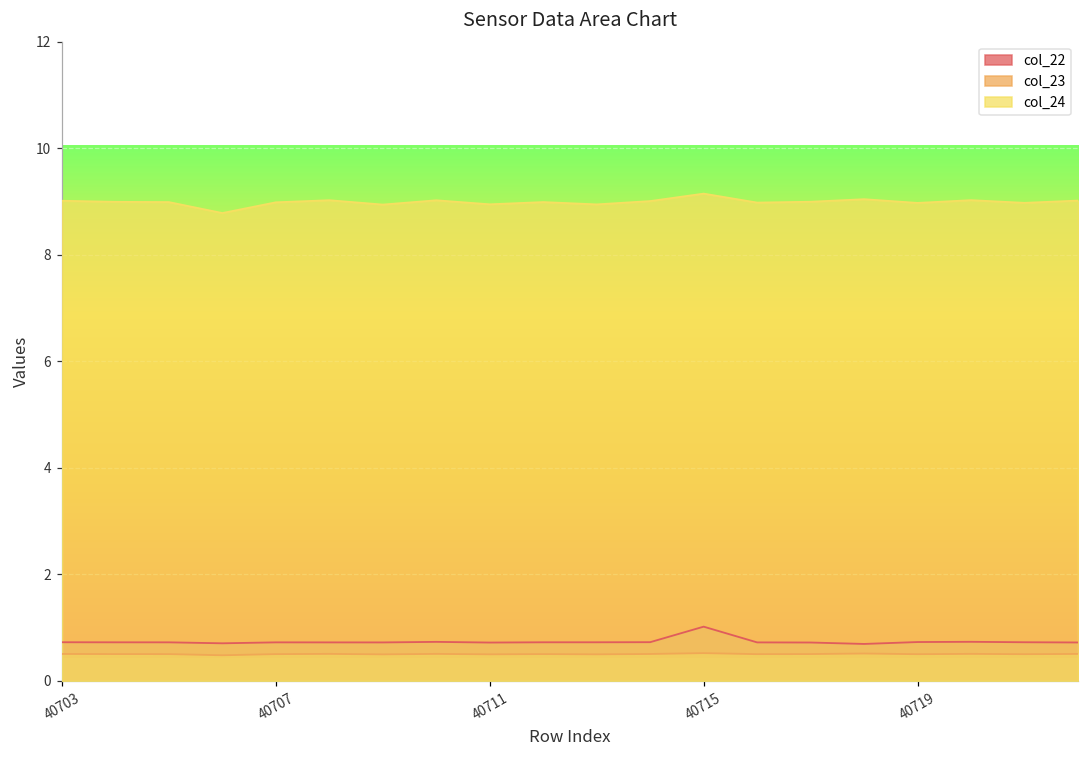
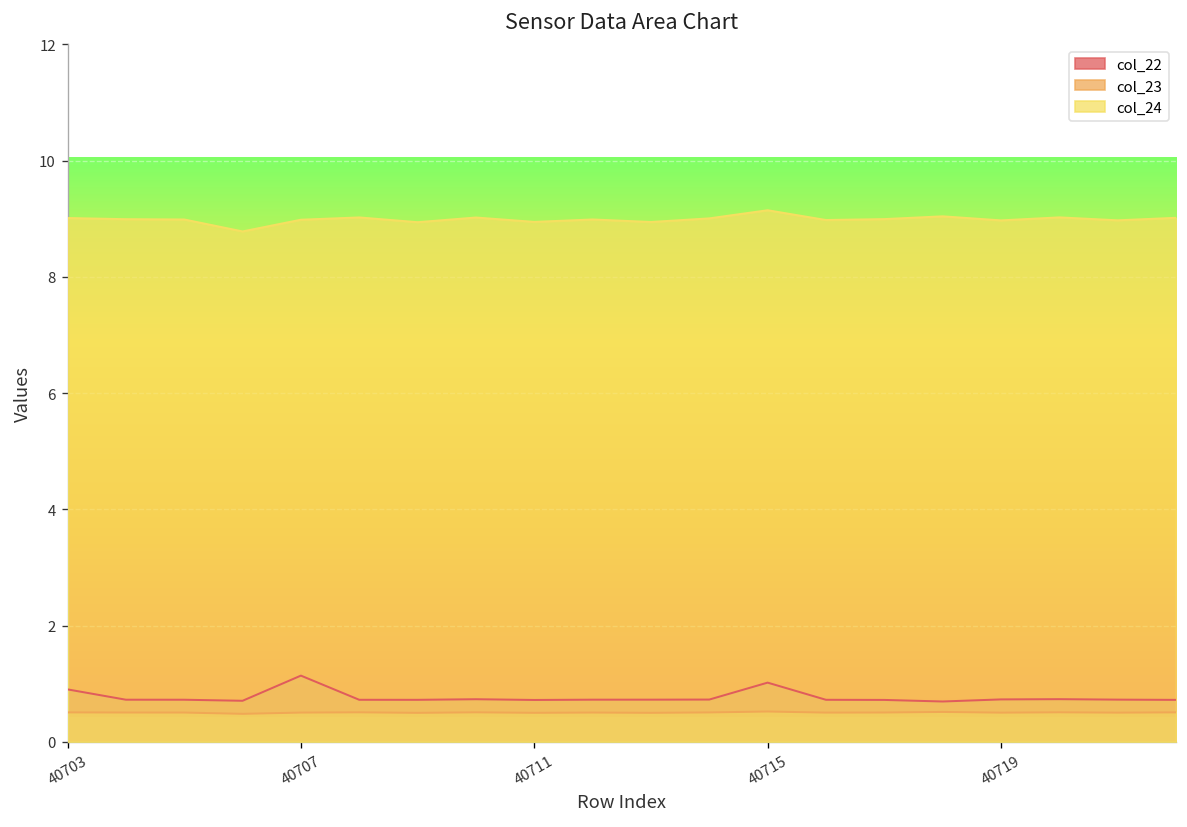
  {
    "col_22": {
-     "40703": 0.7,
-     "40707": 0.7,
+     "40703": 0.9,
+     "40707": 1.1,
      "40711": 0.7,
      "40715": 1.0,
      "40719": 0.7
    }
  }
